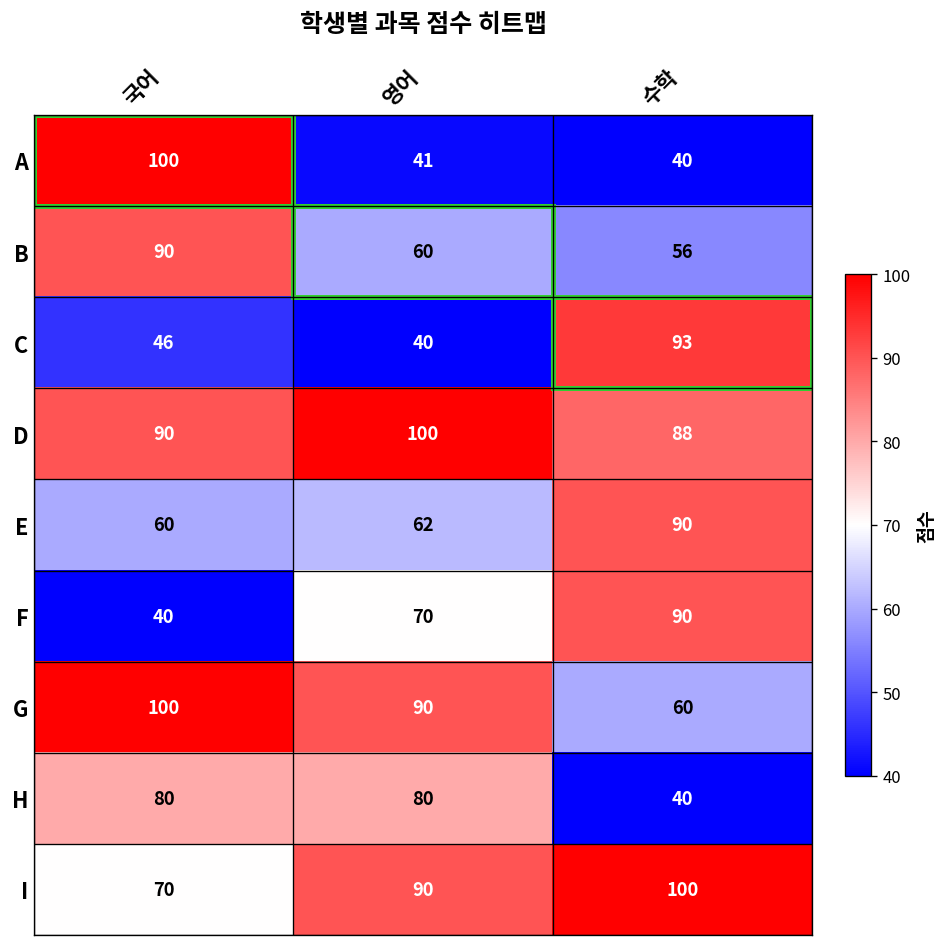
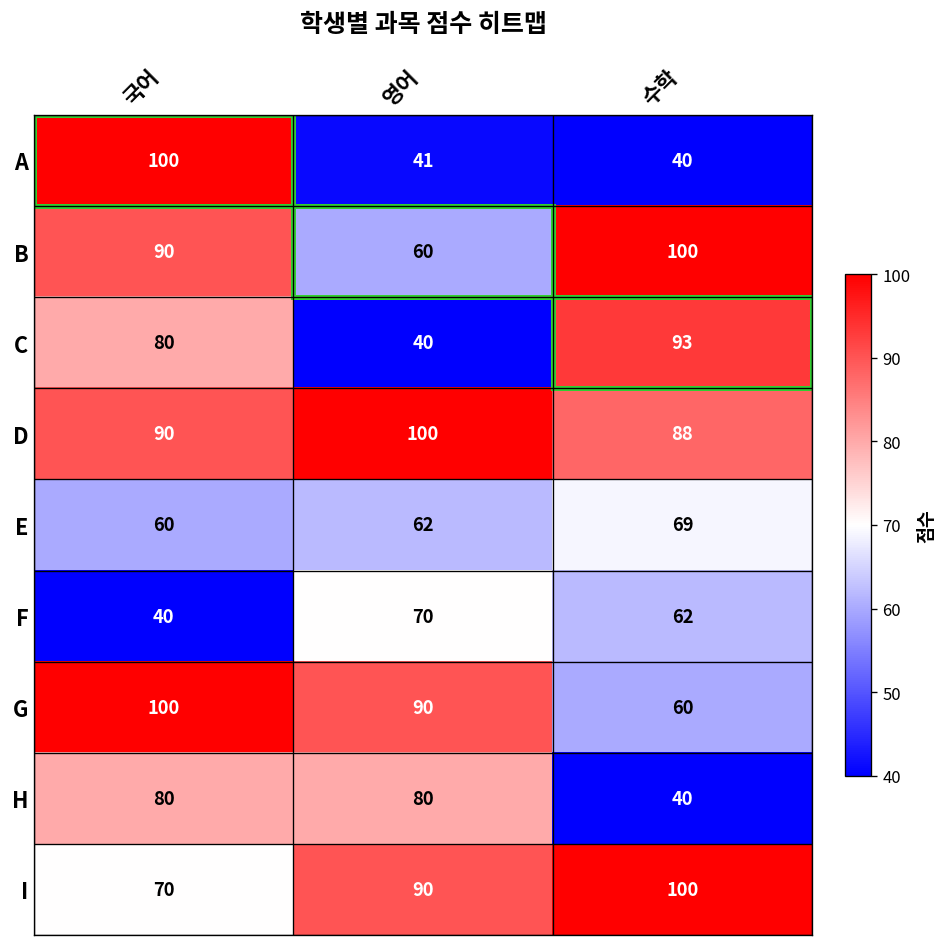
  {
    "A": {
      "국어": 100,
      "영어": 41,
      "수학": 40
    },
    "B": {
      "국어": 90,
      "영어": 60,
-     "수학": 56
+     "수학": 100
    },
    "C": {
-     "국어": 46,
+     "국어": 80,
      "영어": 40,
      "수학": 93
    },
    "D": {
      "국어": 90,
      "영어": 100,
      "수학": 88
    },
    "E": {
      "국어": 60,
      "영어": 62,
-     "수학": 90
+     "수학": 69
    },
    "F": {
      "국어": 40,
      "영어": 70,
-     "수학": 90
+     "수학": 62
    },
    "G": {
      "국어": 100,
      "영어": 90,
      "수학": 60
    },
    "H": {
      "국어": 80,
      "영어": 80,
      "수학": 40
    },
    "I": {
      "국어": 70,
      "영어": 90,
      "수학": 100
    }
  }
